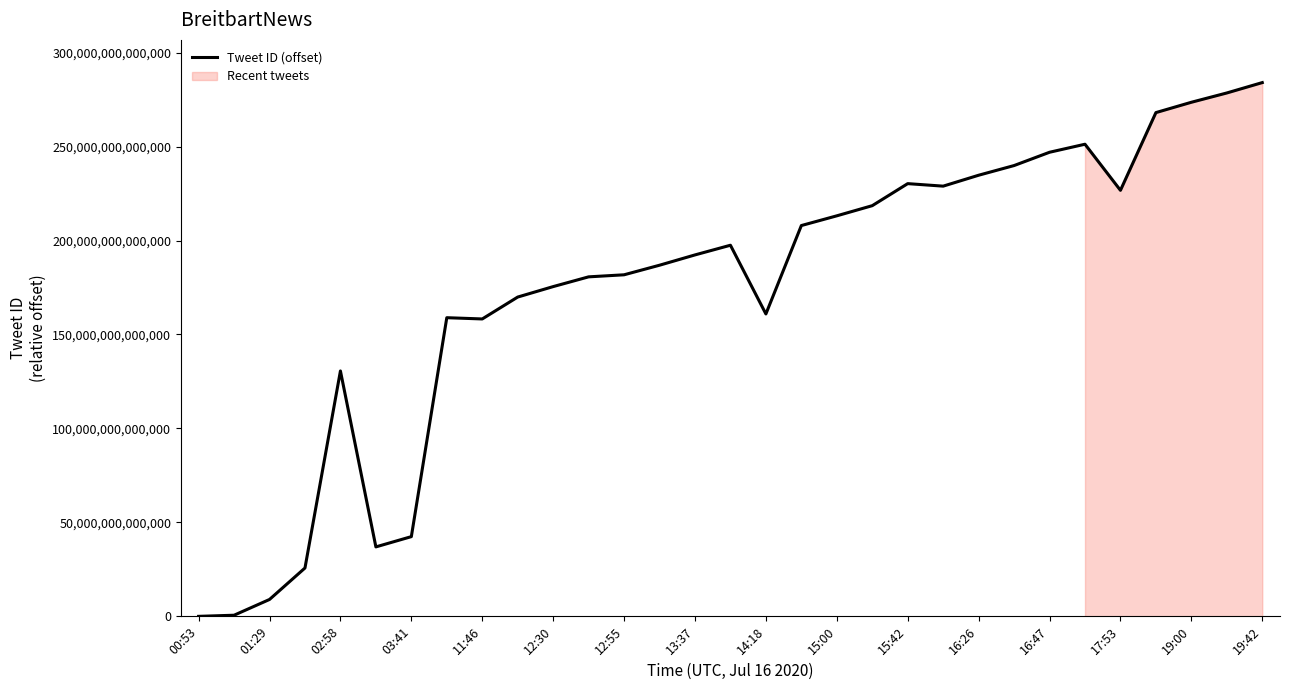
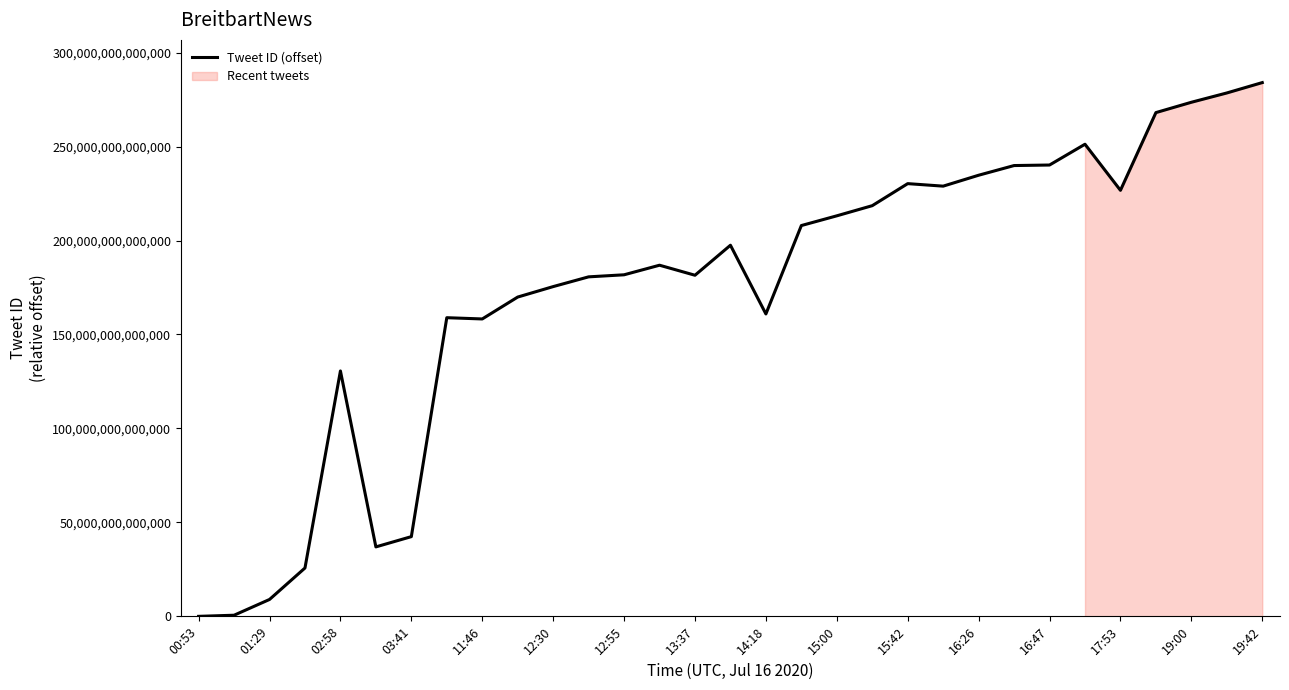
  {
    "Tweet ID (offset)": {
      "00:53": "0",
      "01:29": "9,000,000,000,000",
      "02:58": "131,000,000,000,000",
      "03:41": "42,000,000,000,000",
      "11:46": "158,000,000,000,000",
      "12:30": "175,000,000,000,000",
      "12:55": "182,000,000,000,000",
-     "13:37": "192,000,000,000,000",
+     "13:37": "182,000,000,000,000",
      "14:18": "161,000,000,000,000",
      "15:00": "213,000,000,000,000",
      "15:42": "230,000,000,000,000",
      "16:26": "235,000,000,000,000",
-     "16:47": "247,000,000,000,000"
+     "16:47": "240,000,000,000,000"
    }
  }
